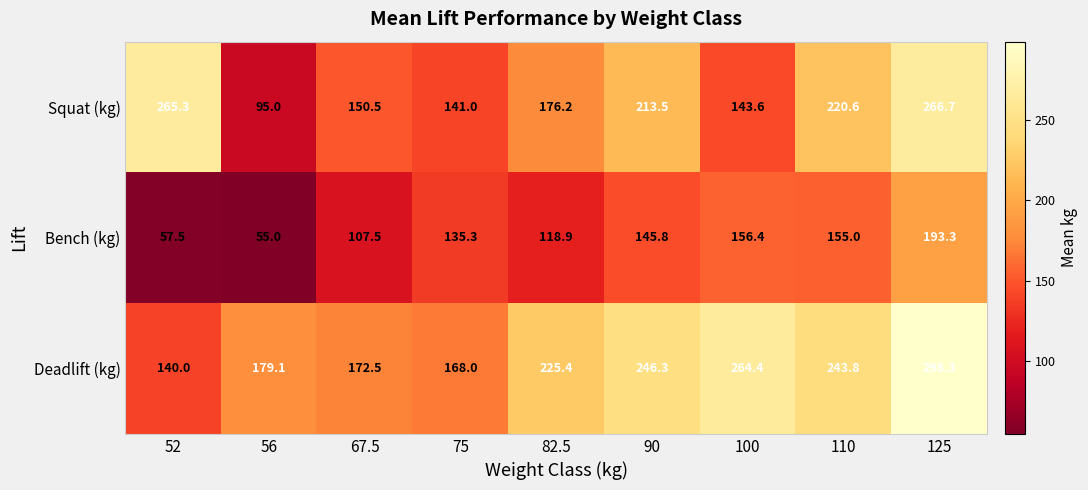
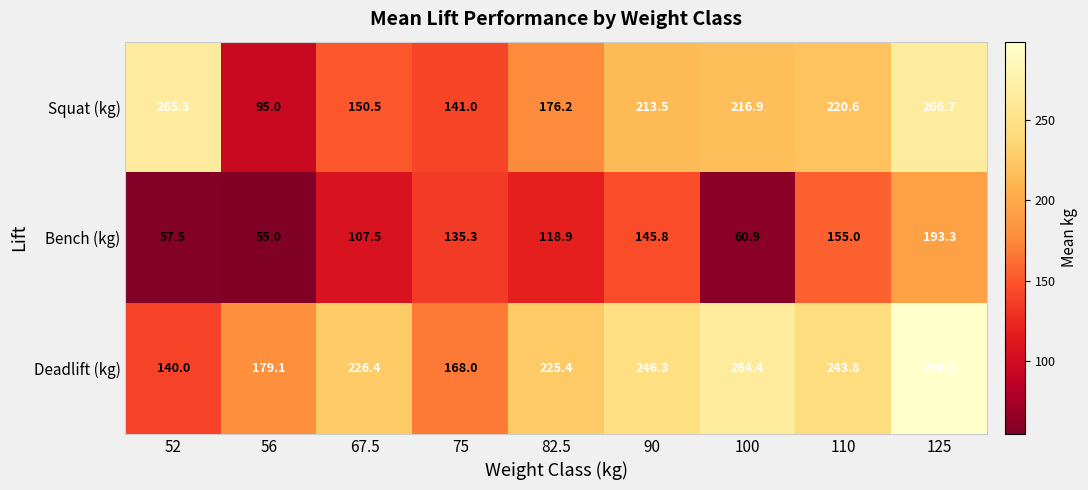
  {
    "Squat (kg)": {
      "52": 265.3,
      "56": 95.0,
      "67.5": 150.5,
      "75": 141.0,
      "82.5": 176.2,
      "90": 213.5,
-     "100": 143.6,
+     "100": 216.9,
      "110": 220.6,
      "125": 266.7
    },
    "Bench (kg)": {
      "52": 57.5,
      "56": 55.0,
      "67.5": 107.5,
      "75": 135.3,
      "82.5": 118.9,
      "90": 145.8,
-     "100": 156.4,
+     "100": 60.9,
      "110": 155.0,
      "125": 193.3
    },
    "Deadlift (kg)": {
      "52": 140.0,
      "56": 179.1,
-     "67.5": 172.5,
+     "67.5": 226.4,
      "75": 168.0,
      "82.5": 225.4,
      "90": 246.3,
      "100": 264.4,
      "110": 243.8,
      "125": 298.3
    }
  }
